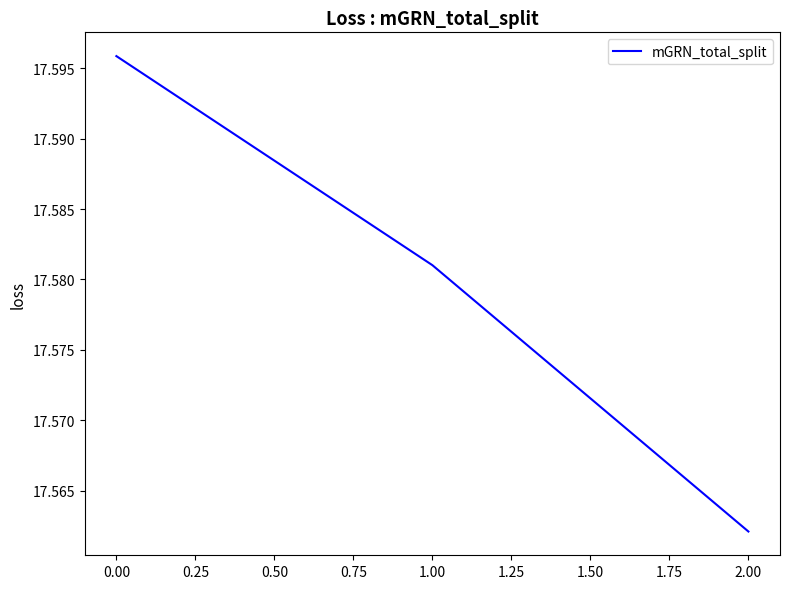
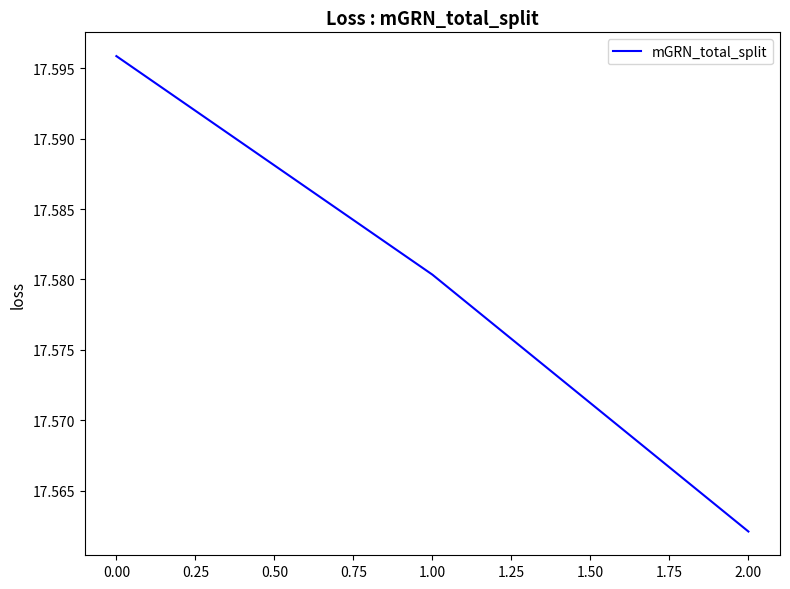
  {
    "0.00": 17.5959,
-   "1.00": 17.5810,
+   "1.00": 17.5803,
    "2.00": 17.5621
  }
